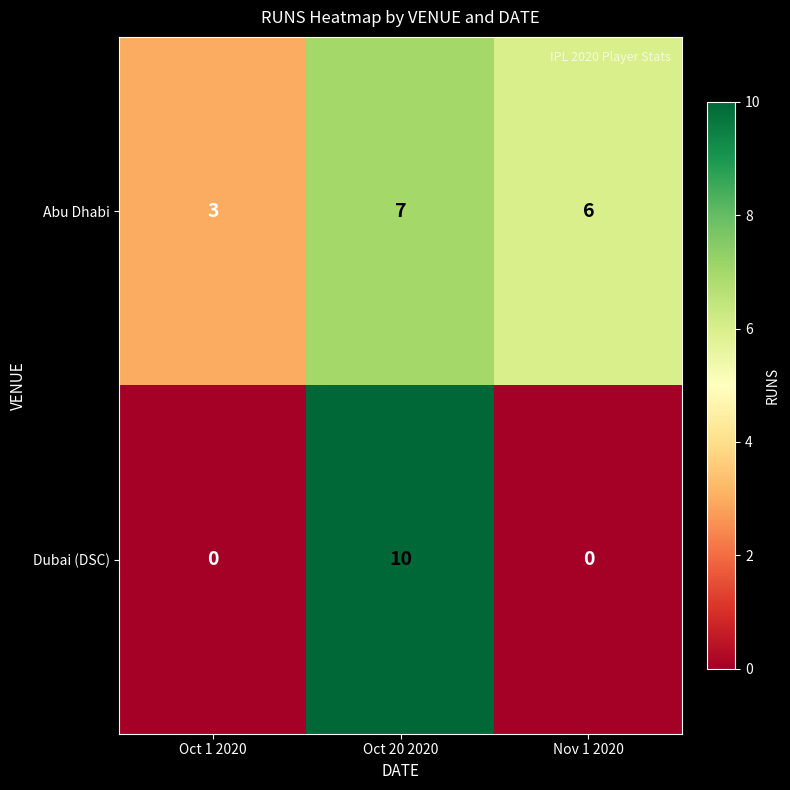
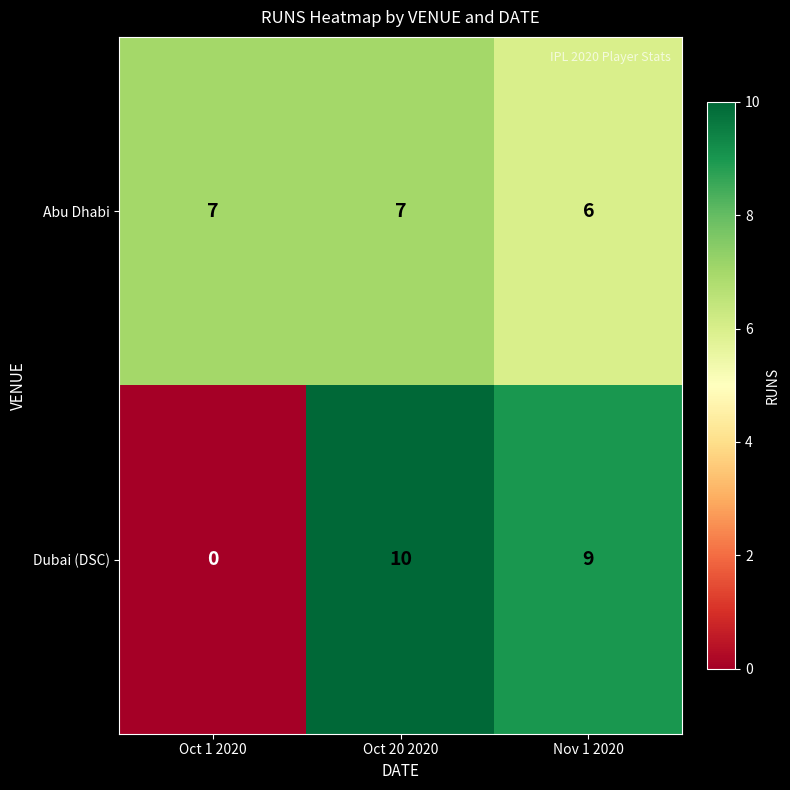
  {
    "Abu Dhabi": {
-     "Oct 1 2020": 3,
+     "Oct 1 2020": 7,
      "Oct 20 2020": 7
    },
    "Dubai (DSC)": {
      "Oct 1 2020": 0,
      "Oct 20 2020": 10,
-     "Nov 1 2020": 0
+     "Nov 1 2020": 9
    }
  }
